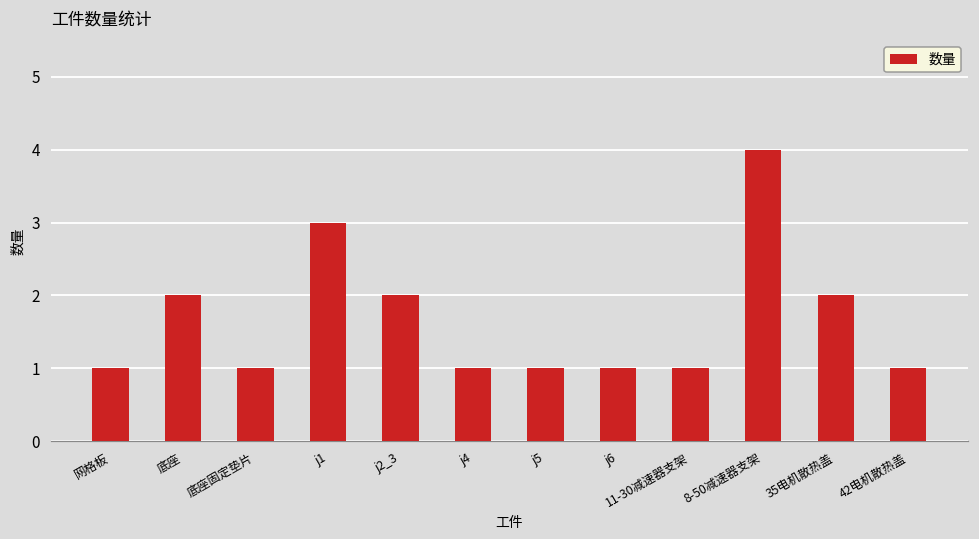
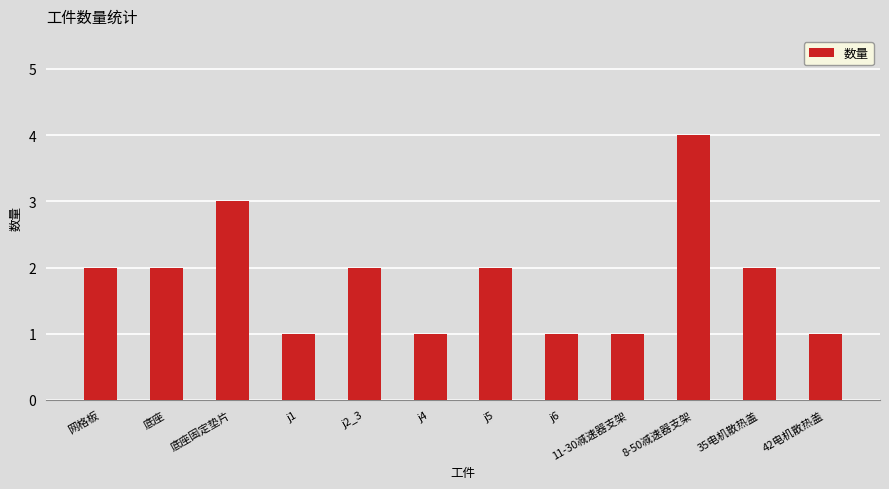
  {
-   "网格板": 1,
+   "网格板": 2,
    "底座": 2,
-   "底座固定垫片": 1,
-   "j1": 3,
+   "底座固定垫片": 3,
+   "j1": 1,
    "j2_3": 2,
    "j4": 1,
-   "j5": 1,
+   "j5": 2,
    "j6": 1,
    "11-30减速器支架": 1,
    "8-50减速器支架": 4,
    "35电机散热盖": 2,
    "42电机散热盖": 1
  }
